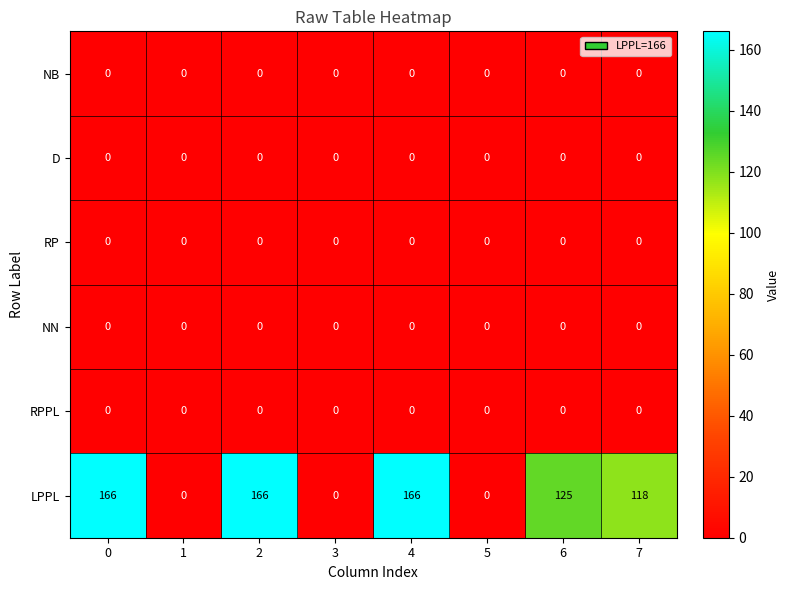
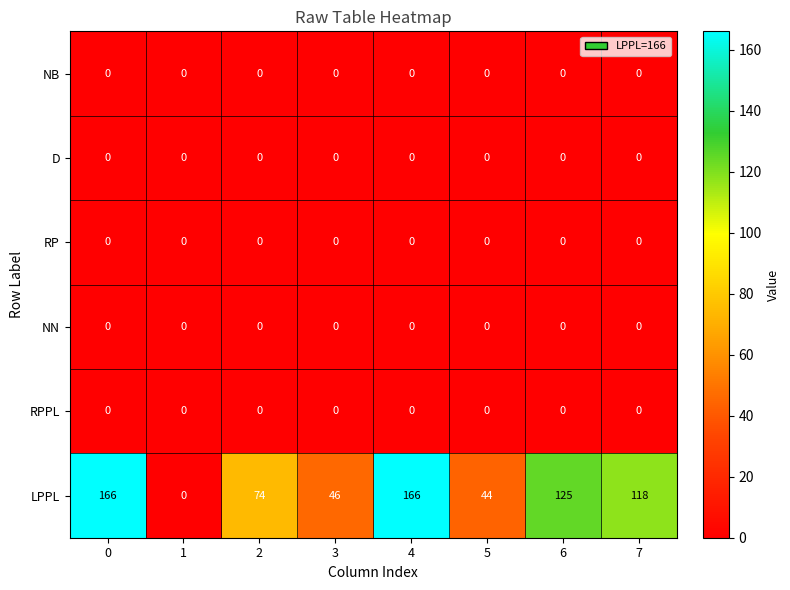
  {
    "NB": {
      "0": 0,
      "1": 0,
      "2": 0,
      "3": 0,
      "4": 0,
      "5": 0,
      "6": 0,
      "7": 0
    },
    "D": {
      "0": 0,
      "1": 0,
      "2": 0,
      "3": 0,
      "4": 0,
      "5": 0,
      "6": 0,
      "7": 0
    },
    "RP": {
      "0": 0,
      "1": 0,
      "2": 0,
      "3": 0,
      "4": 0,
      "5": 0,
      "6": 0,
      "7": 0
    },
    "NN": {
      "0": 0,
      "1": 0,
      "2": 0,
      "3": 0,
      "4": 0,
      "5": 0,
      "6": 0,
      "7": 0
    },
    "RPPL": {
      "0": 0,
      "1": 0,
      "2": 0,
      "3": 0,
      "4": 0,
      "5": 0,
      "6": 0,
      "7": 0
    },
    "LPPL": {
      "0": 166,
      "1": 0,
-     "2": 166,
-     "3": 0,
+     "2": 74,
+     "3": 46,
      "4": 166,
-     "5": 0,
+     "5": 44,
      "6": 125,
      "7": 118
    }
  }
